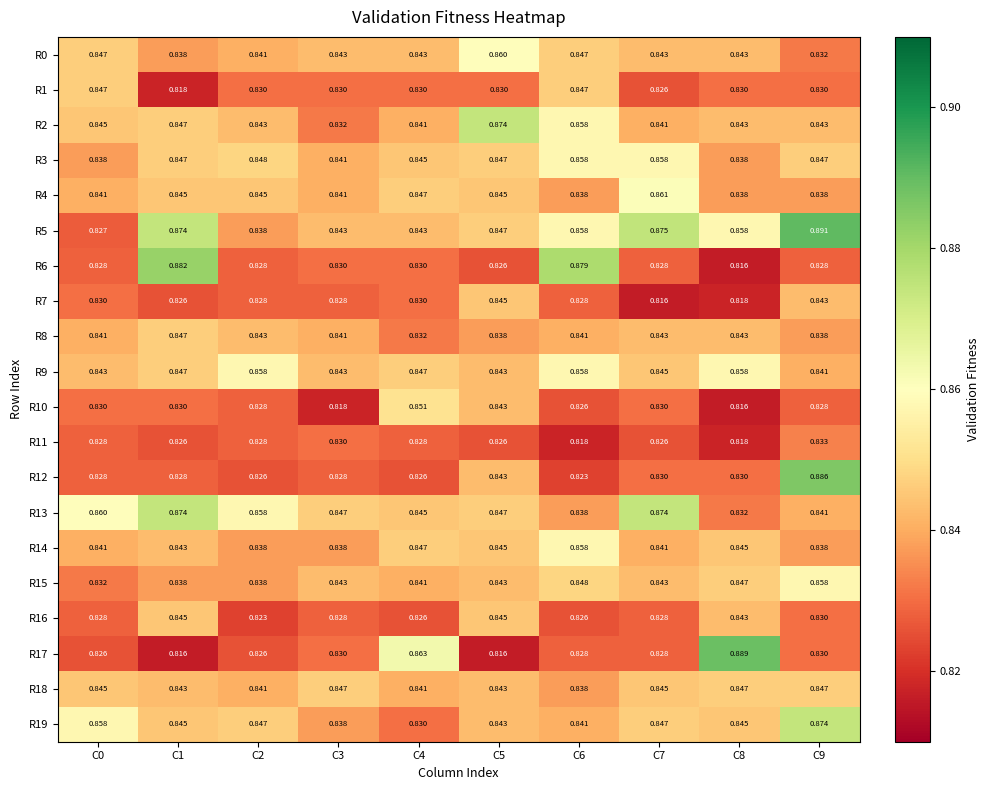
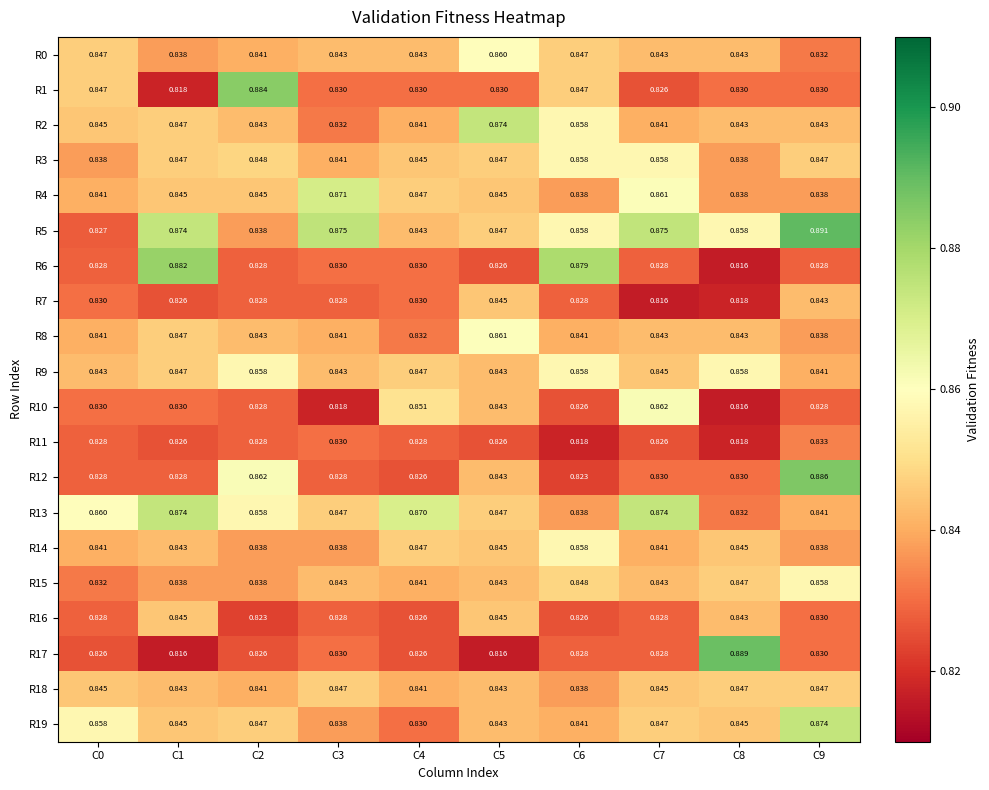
  {
    "R0": {
      "C0": 0.847,
      "C1": 0.838,
      "C2": 0.841,
      "C3": 0.843,
      "C4": 0.843,
      "C5": 0.860,
      "C6": 0.847,
      "C7": 0.843,
      "C8": 0.843,
      "C9": 0.832
    },
    "R1": {
      "C0": 0.847,
      "C1": 0.818,
-     "C2": 0.830,
+     "C2": 0.884,
      "C3": 0.830,
      "C4": 0.830,
      "C5": 0.830,
      "C6": 0.847,
      "C7": 0.826,
      "C8": 0.830,
      "C9": 0.830
    },
    "R2": {
      "C0": 0.845,
      "C1": 0.847,
      "C2": 0.843,
      "C3": 0.832,
      "C4": 0.841,
      "C5": 0.874,
      "C6": 0.858,
      "C7": 0.841,
      "C8": 0.843,
      "C9": 0.843
    },
    "R3": {
      "C0": 0.838,
      "C1": 0.847,
      "C2": 0.848,
      "C3": 0.841,
      "C4": 0.845,
      "C5": 0.847,
      "C6": 0.858,
      "C7": 0.858,
      "C8": 0.838,
      "C9": 0.847
    },
    "R4": {
      "C0": 0.841,
      "C1": 0.845,
      "C2": 0.845,
-     "C3": 0.841,
+     "C3": 0.871,
      "C4": 0.847,
      "C5": 0.845,
      "C6": 0.838,
      "C7": 0.861,
      "C8": 0.838,
      "C9": 0.838
    },
    "R5": {
      "C0": 0.827,
      "C1": 0.874,
      "C2": 0.838,
-     "C3": 0.843,
+     "C3": 0.875,
      "C4": 0.843,
      "C5": 0.847,
      "C6": 0.858,
      "C7": 0.875,
      "C8": 0.858,
      "C9": 0.891
    },
    "R6": {
      "C0": 0.828,
      "C1": 0.882,
      "C2": 0.828,
      "C3": 0.830,
      "C4": 0.830,
      "C5": 0.826,
      "C6": 0.879,
      "C7": 0.828,
      "C8": 0.816,
      "C9": 0.828
    },
    "R7": {
      "C0": 0.830,
      "C1": 0.826,
      "C2": 0.828,
      "C3": 0.828,
      "C4": 0.830,
      "C5": 0.845,
      "C6": 0.828,
      "C7": 0.816,
      "C8": 0.818,
      "C9": 0.843
    },
    "R8": {
      "C0": 0.841,
      "C1": 0.847,
      "C2": 0.843,
      "C3": 0.841,
      "C4": 0.832,
-     "C5": 0.838,
+     "C5": 0.861,
      "C6": 0.841,
      "C7": 0.843,
      "C8": 0.843,
      "C9": 0.838
    },
    "R9": {
      "C0": 0.843,
      "C1": 0.847,
      "C2": 0.858,
      "C3": 0.843,
      "C4": 0.847,
      "C5": 0.843,
      "C6": 0.858,
      "C7": 0.845,
      "C8": 0.858,
      "C9": 0.841
    },
    "R10": {
      "C0": 0.830,
      "C1": 0.830,
      "C2": 0.828,
      "C3": 0.818,
      "C4": 0.851,
      "C5": 0.843,
      "C6": 0.826,
-     "C7": 0.830,
+     "C7": 0.862,
      "C8": 0.816,
      "C9": 0.828
    },
    "R11": {
      "C0": 0.828,
      "C1": 0.826,
      "C2": 0.828,
      "C3": 0.830,
      "C4": 0.828,
      "C5": 0.826,
      "C6": 0.818,
      "C7": 0.826,
      "C8": 0.818,
      "C9": 0.833
    },
    "R12": {
      "C0": 0.828,
      "C1": 0.828,
-     "C2": 0.826,
+     "C2": 0.862,
      "C3": 0.828,
      "C4": 0.826,
      "C5": 0.843,
      "C6": 0.823,
      "C7": 0.830,
      "C8": 0.830,
      "C9": 0.886
    },
    "R13": {
      "C0": 0.860,
      "C1": 0.874,
      "C2": 0.858,
      "C3": 0.847,
-     "C4": 0.845,
+     "C4": 0.870,
      "C5": 0.847,
      "C6": 0.838,
      "C7": 0.874,
      "C8": 0.832,
      "C9": 0.841
    },
    "R14": {
      "C0": 0.841,
      "C1": 0.843,
      "C2": 0.838,
      "C3": 0.838,
      "C4": 0.847,
      "C5": 0.845,
      "C6": 0.858,
      "C7": 0.841,
      "C8": 0.845,
      "C9": 0.838
    },
    "R15": {
      "C0": 0.832,
      "C1": 0.838,
      "C2": 0.838,
      "C3": 0.843,
      "C4": 0.841,
      "C5": 0.843,
      "C6": 0.848,
      "C7": 0.843,
      "C8": 0.847,
      "C9": 0.858
    },
    "R16": {
      "C0": 0.828,
      "C1": 0.845,
      "C2": 0.823,
      "C3": 0.828,
      "C4": 0.826,
      "C5": 0.845,
      "C6": 0.826,
      "C7": 0.828,
      "C8": 0.843,
      "C9": 0.830
    },
    "R17": {
      "C0": 0.826,
      "C1": 0.816,
      "C2": 0.826,
      "C3": 0.830,
-     "C4": 0.863,
+     "C4": 0.826,
      "C5": 0.816,
      "C6": 0.828,
      "C7": 0.828,
      "C8": 0.889,
      "C9": 0.830
    },
    "R18": {
      "C0": 0.845,
      "C1": 0.843,
      "C2": 0.841,
      "C3": 0.847,
      "C4": 0.841,
      "C5": 0.843,
      "C6": 0.838,
      "C7": 0.845,
      "C8": 0.847,
      "C9": 0.847
    },
    "R19": {
      "C0": 0.858,
      "C1": 0.845,
      "C2": 0.847,
      "C3": 0.838,
      "C4": 0.830,
      "C5": 0.843,
      "C6": 0.841,
      "C7": 0.847,
      "C8": 0.845,
      "C9": 0.874
    }
  }
